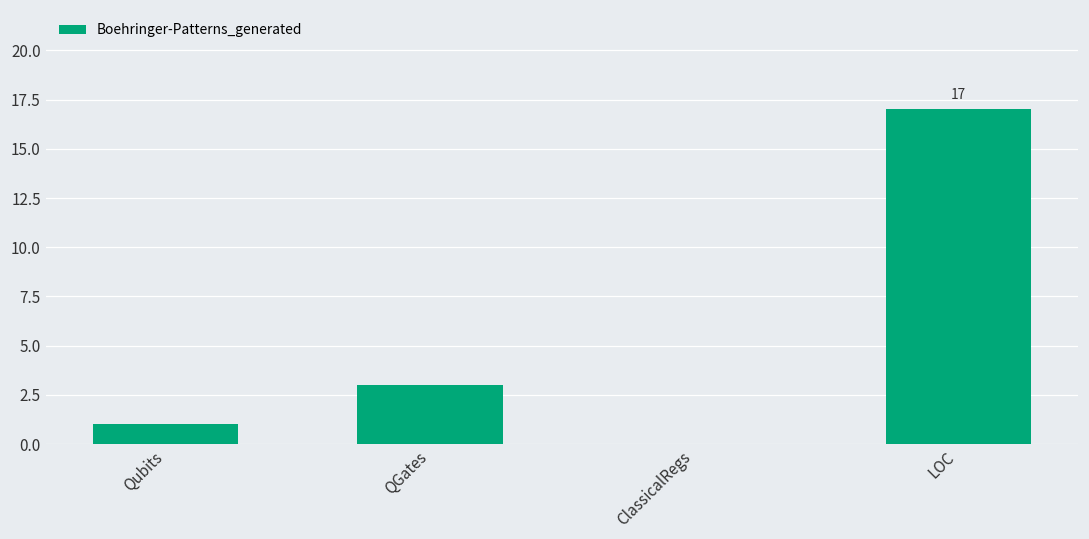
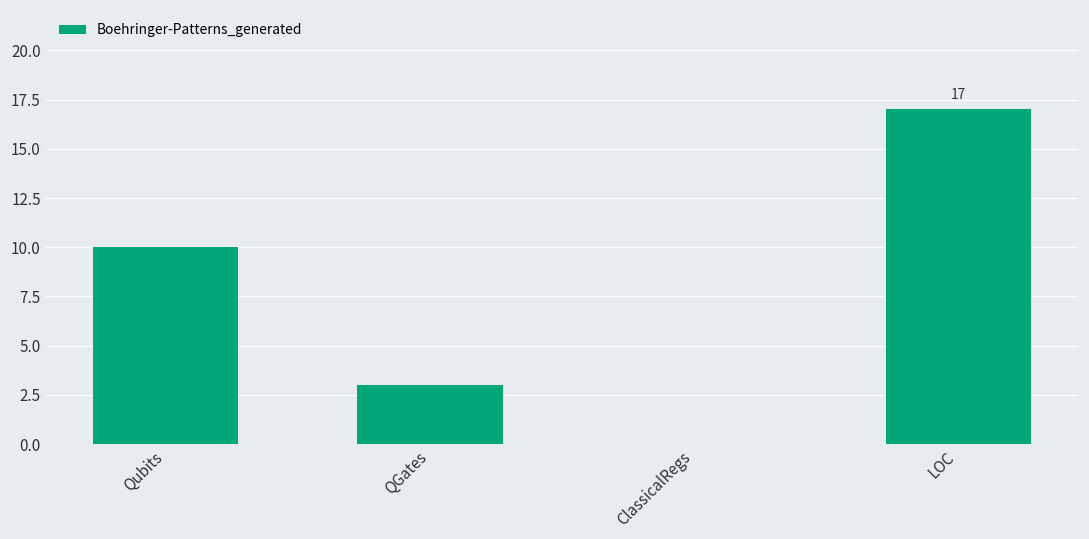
  {
-   "Qubits": 1,
+   "Qubits": 10,
    "QGates": 3,
    "ClassicalRegs": 0
  }
